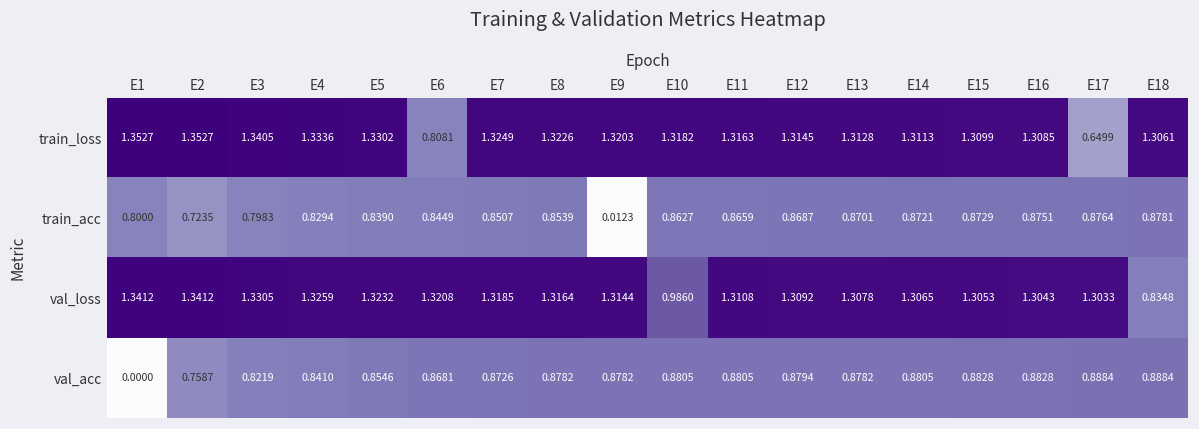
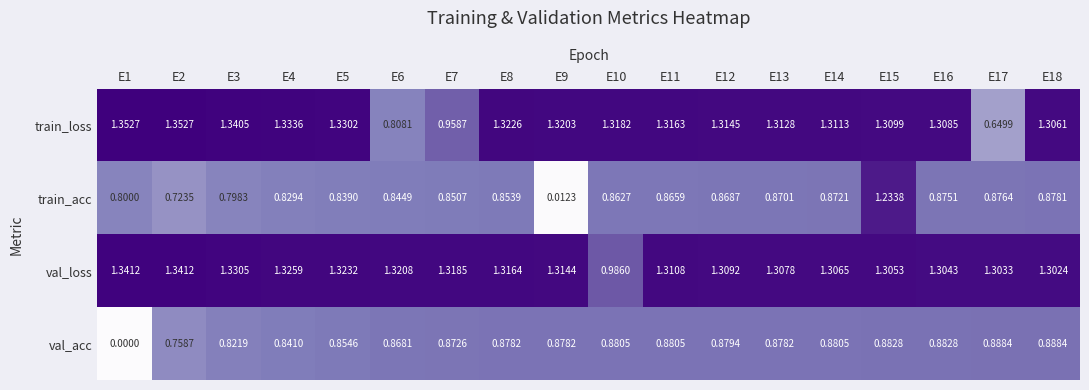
  {
    "train_loss": {
      "E1": 1.3527,
      "E2": 1.3527,
      "E3": 1.3405,
      "E4": 1.3336,
      "E5": 1.3302,
      "E6": 0.8081,
-     "E7": 1.3249,
+     "E7": 0.9587,
      "E8": 1.3226,
      "E9": 1.3203,
      "E10": 1.3182,
      "E11": 1.3163,
      "E12": 1.3145,
      "E13": 1.3128,
      "E14": 1.3113,
      "E15": 1.3099,
      "E16": 1.3085,
      "E17": 0.6499,
      "E18": 1.3061
    },
    "train_acc": {
      "E1": 0.8000,
      "E2": 0.7235,
      "E3": 0.7983,
      "E4": 0.8294,
      "E5": 0.8390,
      "E6": 0.8449,
      "E7": 0.8507,
      "E8": 0.8539,
      "E9": 0.0123,
      "E10": 0.8627,
      "E11": 0.8659,
      "E12": 0.8687,
      "E13": 0.8701,
      "E14": 0.8721,
-     "E15": 0.8729,
+     "E15": 1.2338,
      "E16": 0.8751,
      "E17": 0.8764,
      "E18": 0.8781
    },
    "val_loss": {
      "E1": 1.3412,
      "E2": 1.3412,
      "E3": 1.3305,
      "E4": 1.3259,
      "E5": 1.3232,
      "E6": 1.3208,
      "E7": 1.3185,
      "E8": 1.3164,
      "E9": 1.3144,
      "E10": 0.9860,
      "E11": 1.3108,
      "E12": 1.3092,
      "E13": 1.3078,
      "E14": 1.3065,
      "E15": 1.3053,
      "E16": 1.3043,
      "E17": 1.3033,
-     "E18": 0.8348
+     "E18": 1.3024
    },
    "val_acc": {
      "E1": 0.0000,
      "E2": 0.7587,
      "E3": 0.8219,
      "E4": 0.8410,
      "E5": 0.8546,
      "E6": 0.8681,
      "E7": 0.8726,
      "E8": 0.8782,
      "E9": 0.8782,
      "E10": 0.8805,
      "E11": 0.8805,
      "E12": 0.8794,
      "E13": 0.8782,
      "E14": 0.8805,
      "E15": 0.8828,
      "E16": 0.8828,
      "E17": 0.8884,
      "E18": 0.8884
    }
  }
